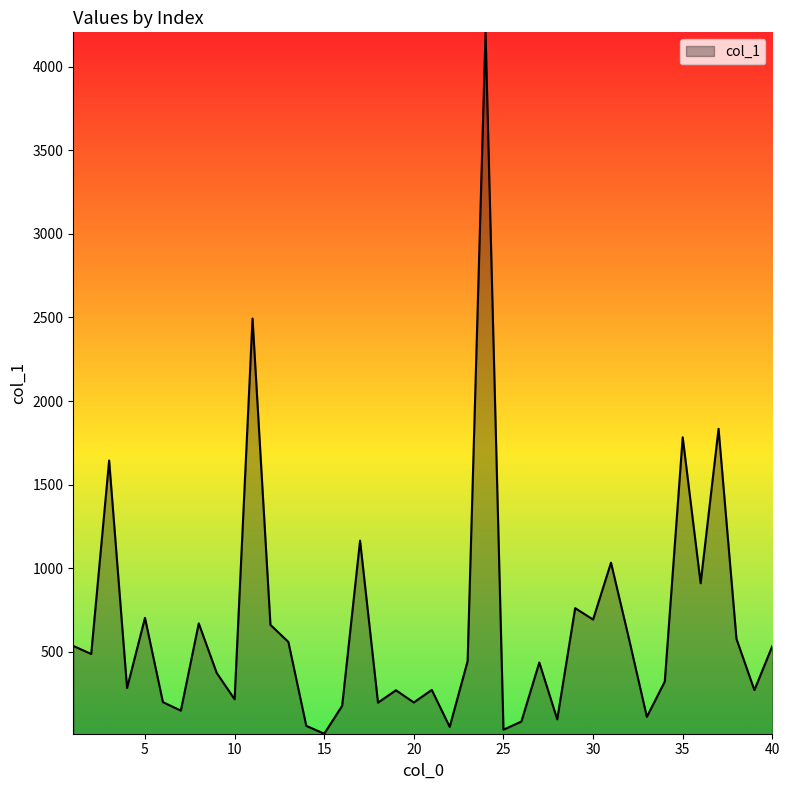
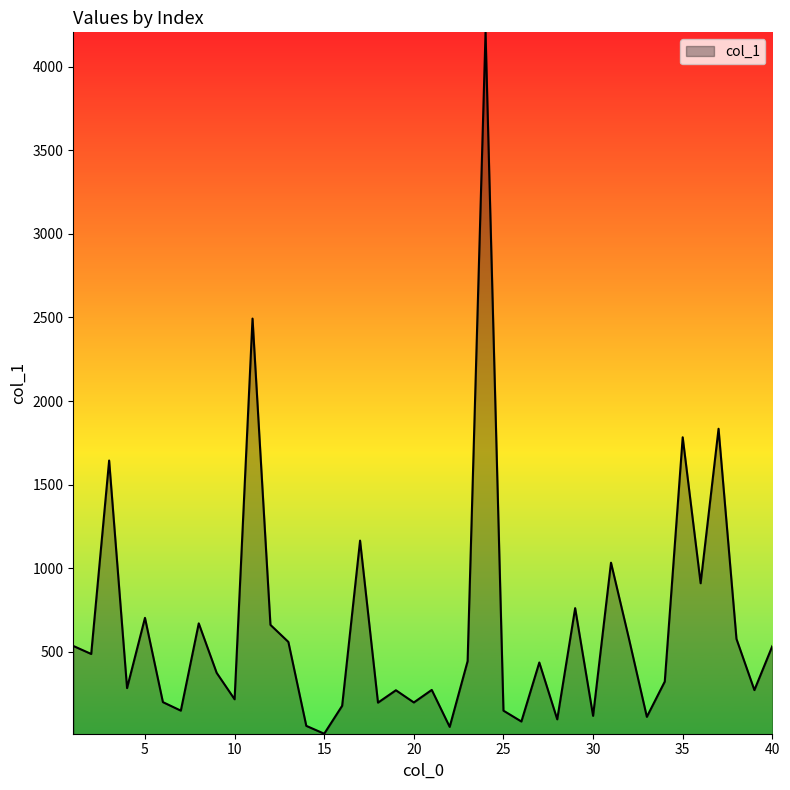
  {
    "5": 700,
    "10": 220,
    "15": 10,
    "20": 200,
-   "25": 30,
-   "30": 690,
+   "25": 150,
+   "30": 120,
    "35": 1780,
    "40": 530
  }
